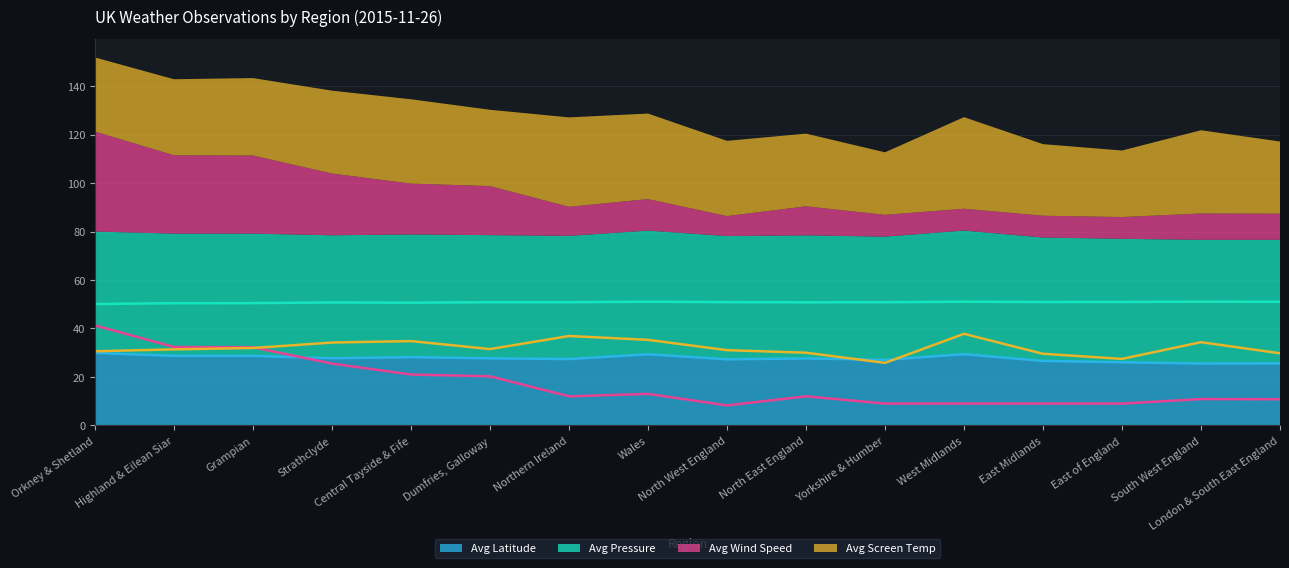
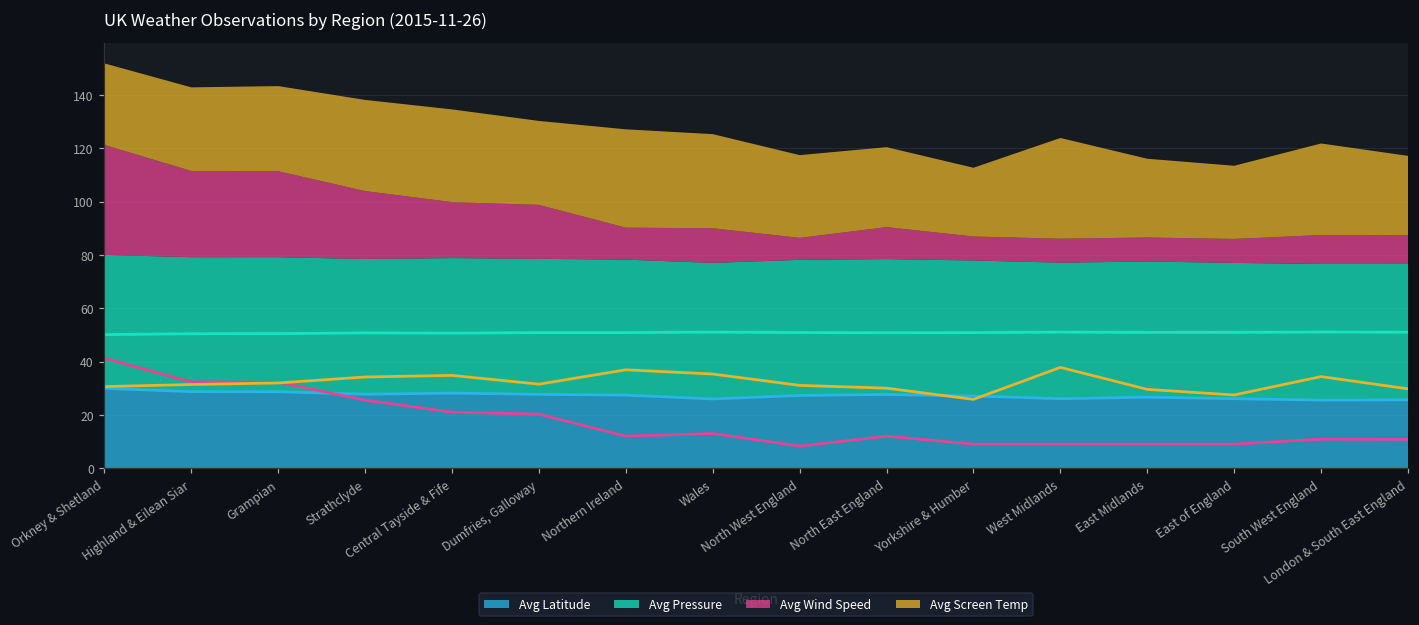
  {
    "Avg Latitude": {
      "Highland & Eilean Siar": 29,
      "Grampian": 29,
      "Strathclyde": 28,
      "Central Tayside & Fife": 28,
      "Dumfries, Galloway": 28,
      "Northern Ireland": 27,
-     "Wales": 29,
+     "Wales": 26,
      "North West England": 27,
      "North East England": 28,
      "Yorkshire & Humber": 27,
-     "West Midlands": 29,
+     "West Midlands": 26,
      "East Midlands": 27,
      "East of England": 26,
      "South West England": 26,
      "London & South East England": 26
    }
  }
